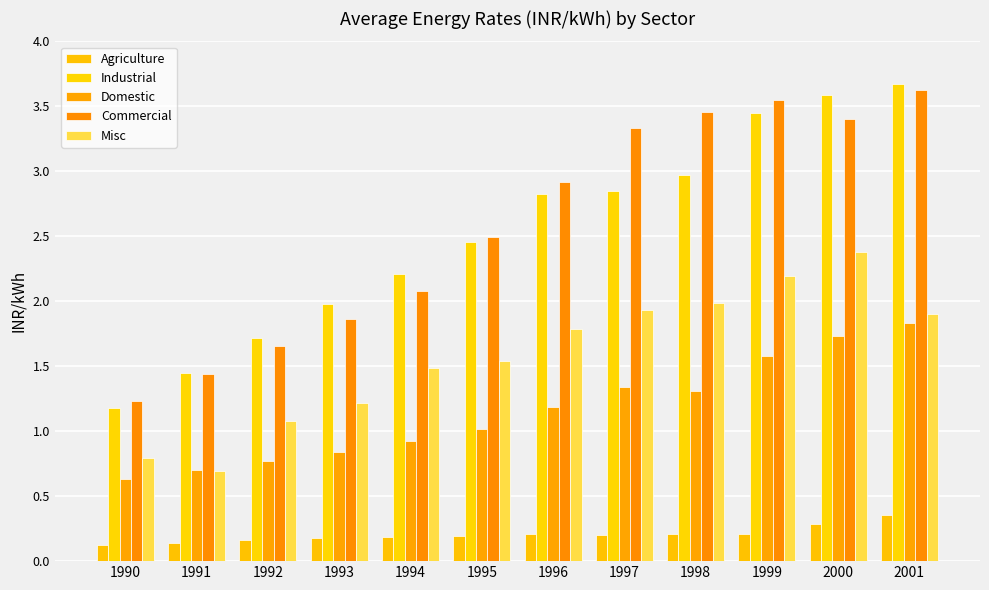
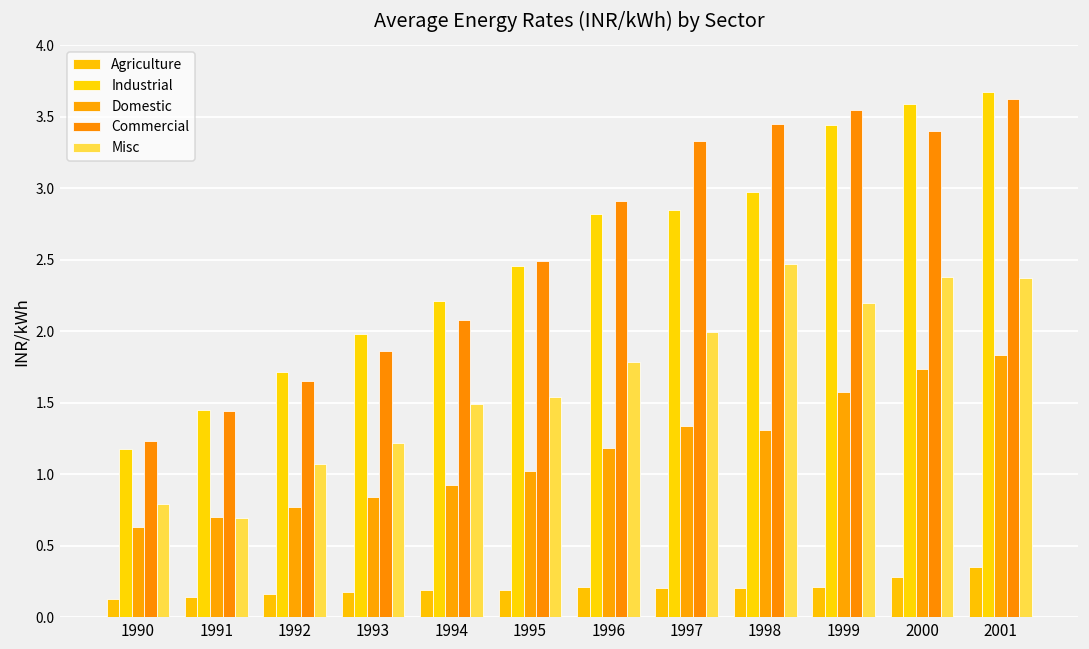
  {
    "Misc": {
      "1990": 0.79,
      "1991": 0.69,
      "1992": 1.08,
      "1993": 1.22,
      "1994": 1.49,
      "1995": 1.54,
      "1996": 1.78,
-     "1997": 1.93,
-     "1998": 1.99,
+     "1997": 1.99,
+     "1998": 2.47,
      "1999": 2.20,
      "2000": 2.38,
-     "2001": 1.91
+     "2001": 2.37
    }
  }
